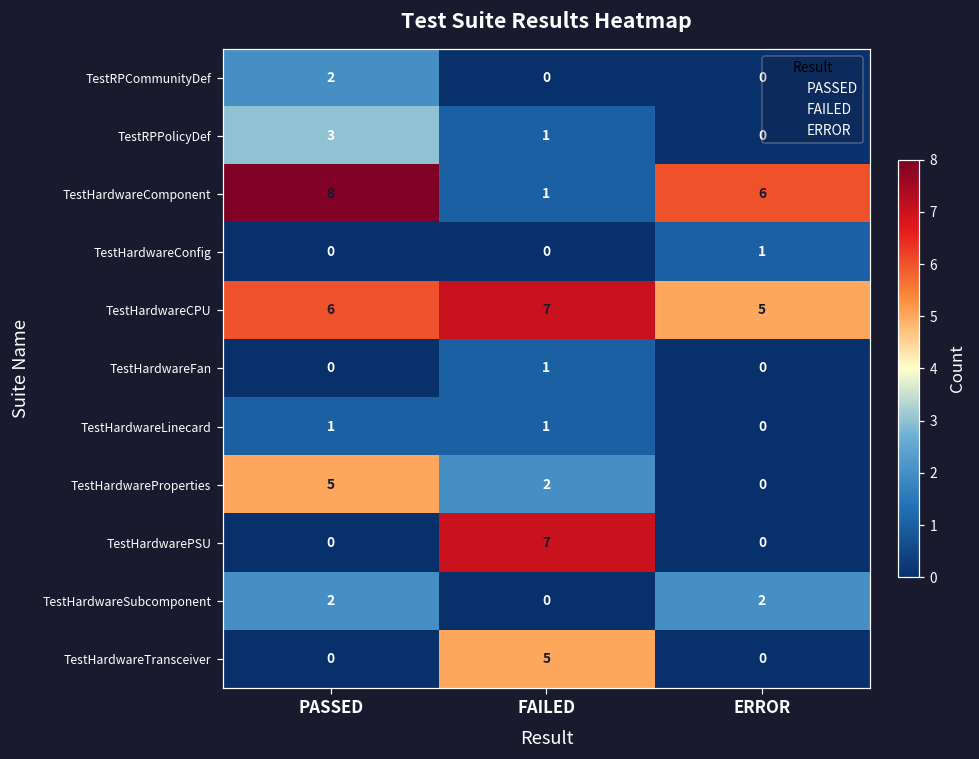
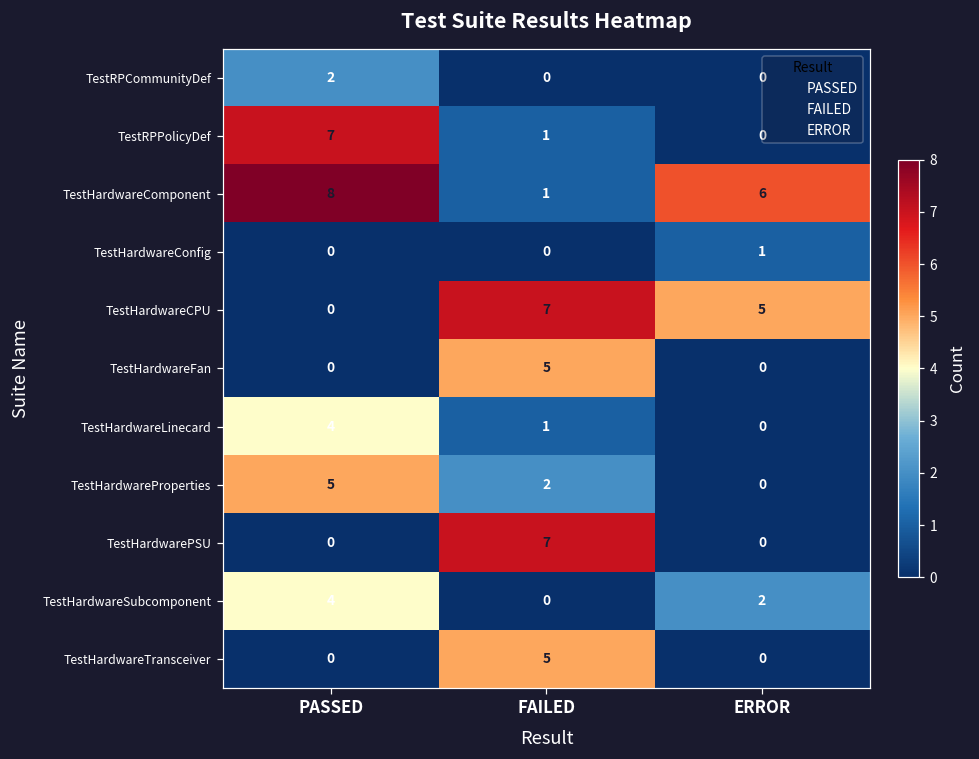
  {
    "TestRPPolicyDef": {
-     "PASSED": 3
+     "PASSED": 7
    },
    "TestHardwareCPU": {
-     "PASSED": 6
+     "PASSED": 0
    },
    "TestHardwareFan": {
-     "FAILED": 1
+     "FAILED": 5
    },
    "TestHardwareLinecard": {
-     "PASSED": 1
+     "PASSED": 4
    },
    "TestHardwareSubcomponent": {
-     "PASSED": 2
+     "PASSED": 4
    }
  }
